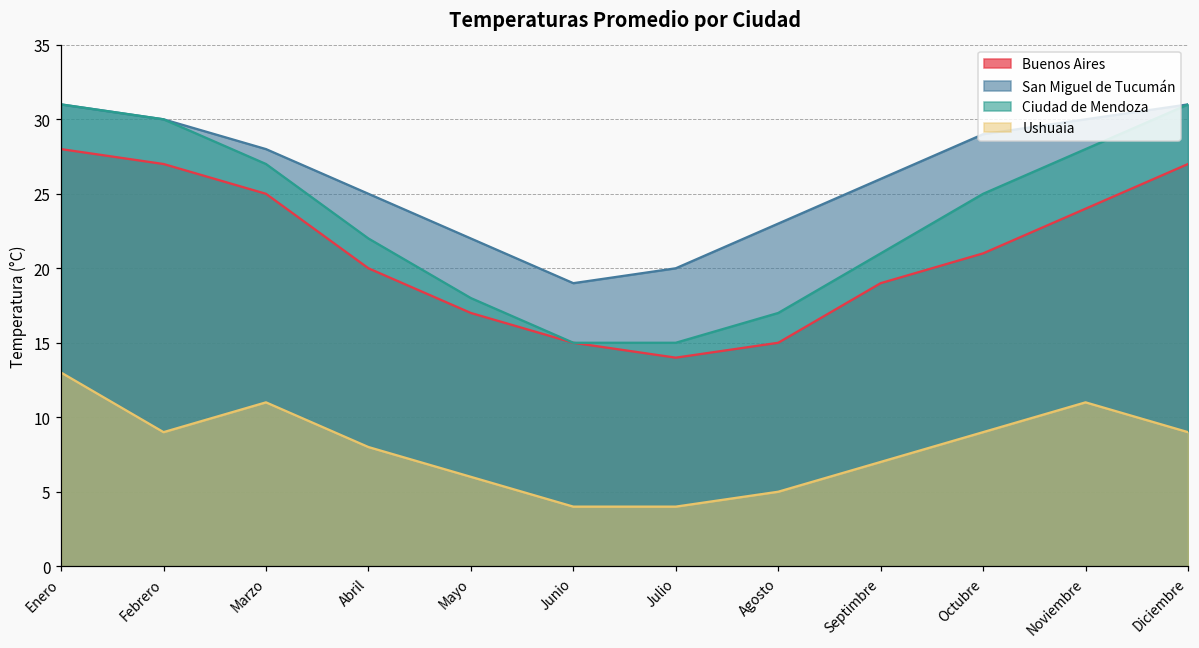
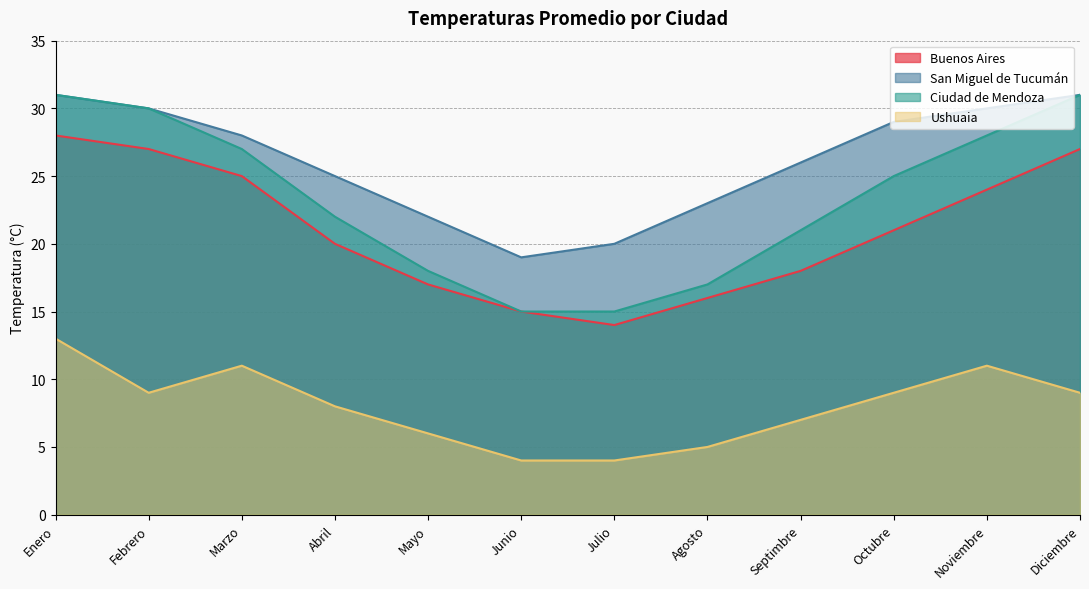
  {
    "Buenos Aires": {
      "Enero": 28,
      "Febrero": 27,
      "Marzo": 25,
      "Abril": 20,
      "Mayo": 17,
      "Julio": 14,
-     "Agosto": 15,
-     "Septimbre": 19,
+     "Agosto": 16,
+     "Septimbre": 18,
      "Octubre": 21,
      "Noviembre": 24,
      "Diciembre": 27
    },
    "Ushuaia": {
      "Enero": 13,
      "Febrero": 9,
      "Marzo": 11,
      "Abril": 8,
      "Mayo": 6,
      "Junio": 4,
      "Julio": 4,
      "Agosto": 5,
      "Septimbre": 7,
      "Octubre": 9,
      "Noviembre": 11,
      "Diciembre": 9
    }
  }
